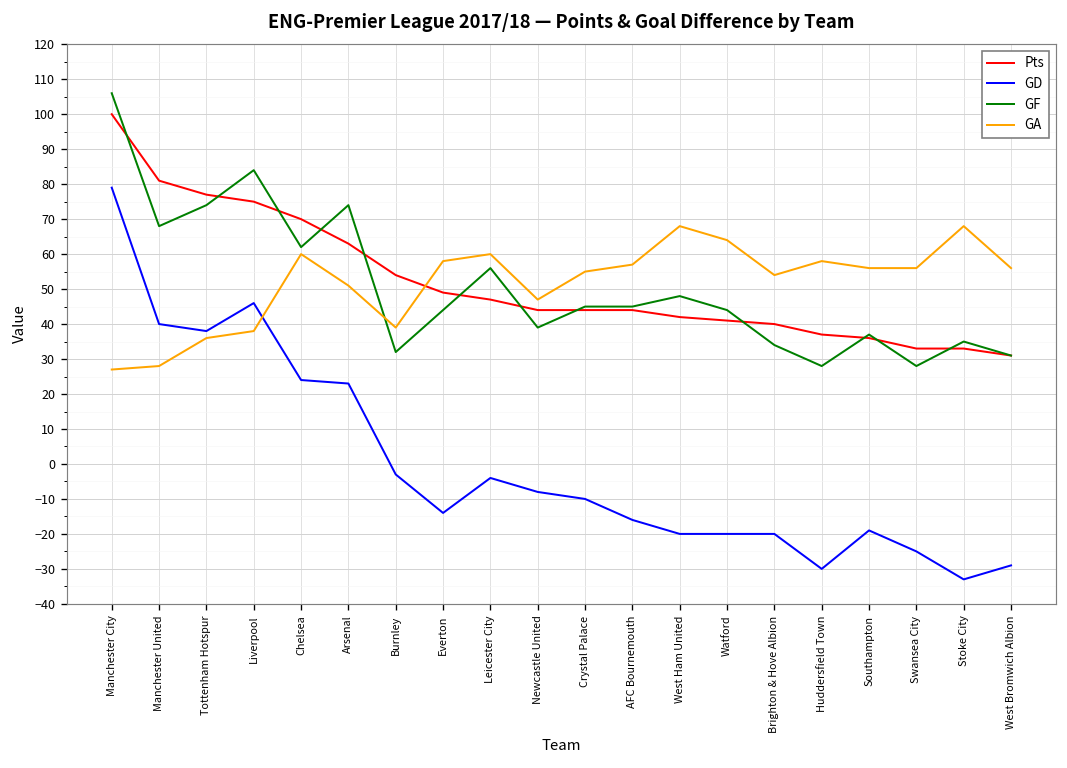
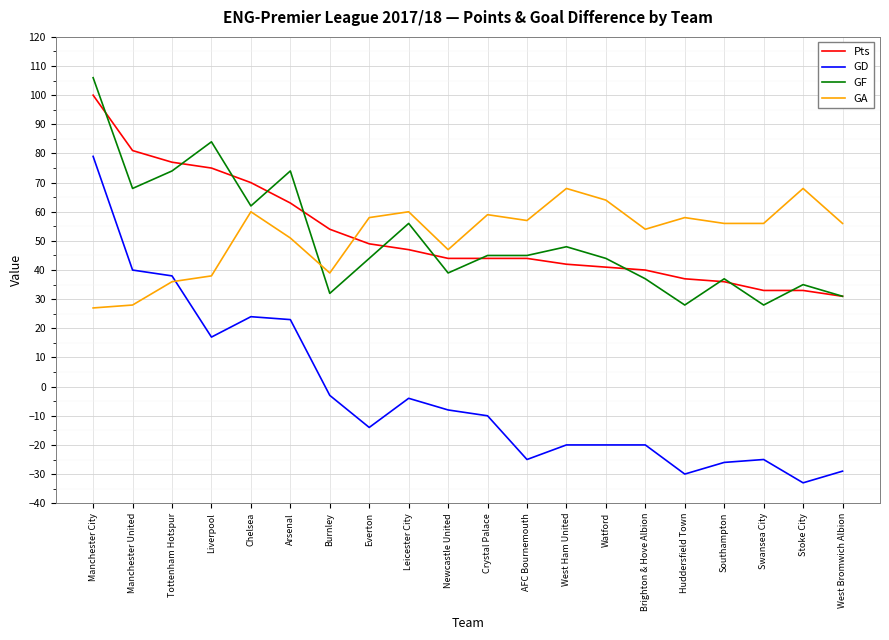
  {
    "Pts": {
      "Manchester City": 100,
      "Manchester United": 81,
      "Tottenham Hotspur": 77,
      "Liverpool": 75,
      "Chelsea": 70,
      "Arsenal": 63,
      "Burnley": 54,
      "Everton": 49,
      "Leicester City": 47,
      "Newcastle United": 44,
      "Crystal Palace": 44,
      "AFC Bournemouth": 44,
      "West Ham United": 42,
      "Watford": 41,
      "Brighton & Hove Albion": 40,
      "Huddersfield Town": 37,
      "Southampton": 36,
      "Swansea City": 33,
      "Stoke City": 33
    },
    "GD": {
      "Manchester City": 79,
      "Manchester United": 40,
      "Tottenham Hotspur": 38,
-     "Liverpool": 46,
+     "Liverpool": 17,
      "Chelsea": 24,
      "Arsenal": 23,
      "Burnley": -3,
      "Everton": -14,
      "Leicester City": -4,
      "Newcastle United": -8,
      "Crystal Palace": -10,
-     "AFC Bournemouth": -16,
+     "AFC Bournemouth": -25,
      "West Ham United": -20,
      "Watford": -20,
      "Brighton & Hove Albion": -20,
      "Huddersfield Town": -30,
-     "Southampton": -19,
+     "Southampton": -26,
      "Swansea City": -25,
      "Stoke City": -33,
      "West Bromwich Albion": -29
    },
    "GF": {
      "Manchester City": 106,
      "Manchester United": 68,
      "Tottenham Hotspur": 74,
      "Liverpool": 84,
      "Chelsea": 62,
      "Arsenal": 74,
      "Burnley": 32,
      "Everton": 44,
      "Leicester City": 56,
      "Newcastle United": 39,
      "Crystal Palace": 45,
      "AFC Bournemouth": 45,
      "West Ham United": 48,
      "Watford": 44,
-     "Brighton & Hove Albion": 34,
+     "Brighton & Hove Albion": 37,
      "Huddersfield Town": 28,
      "Southampton": 37,
      "Swansea City": 28,
      "Stoke City": 35
    },
    "GA": {
      "Manchester City": 27,
      "Manchester United": 28,
      "Tottenham Hotspur": 36,
      "Liverpool": 38,
      "Chelsea": 60,
      "Arsenal": 51,
      "Burnley": 39,
      "Everton": 58,
      "Leicester City": 60,
      "Newcastle United": 47,
-     "Crystal Palace": 55,
+     "Crystal Palace": 59,
      "AFC Bournemouth": 57,
      "West Ham United": 68,
      "Watford": 64,
      "Brighton & Hove Albion": 54,
      "Huddersfield Town": 58,
      "Southampton": 56,
      "Swansea City": 56,
      "Stoke City": 68,
      "West Bromwich Albion": 56
    }
  }
